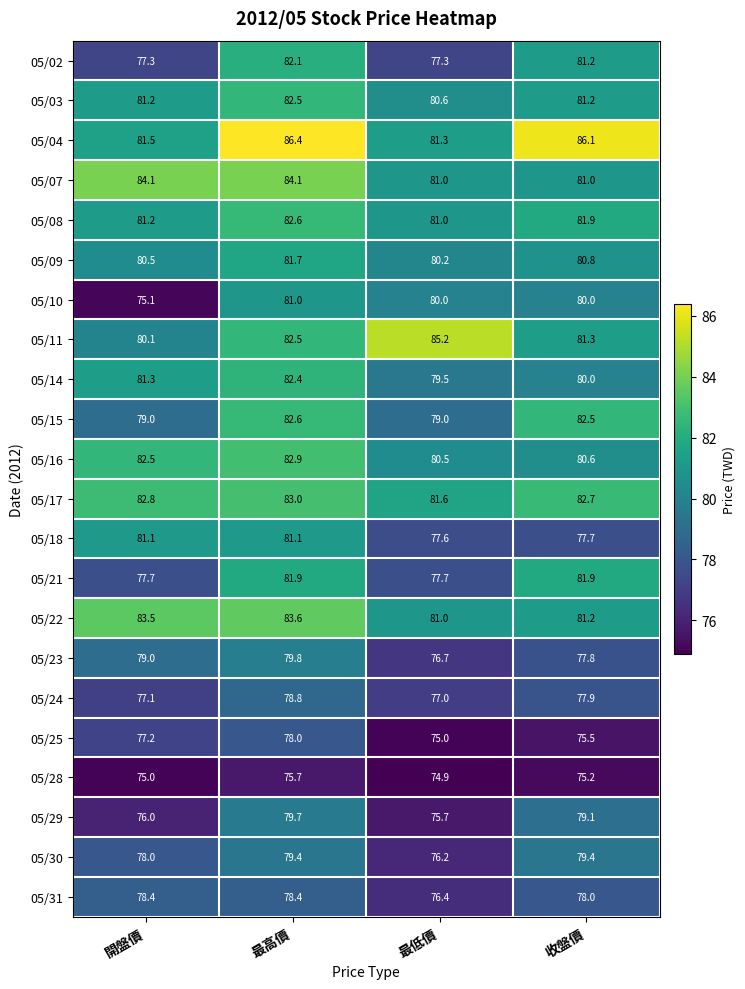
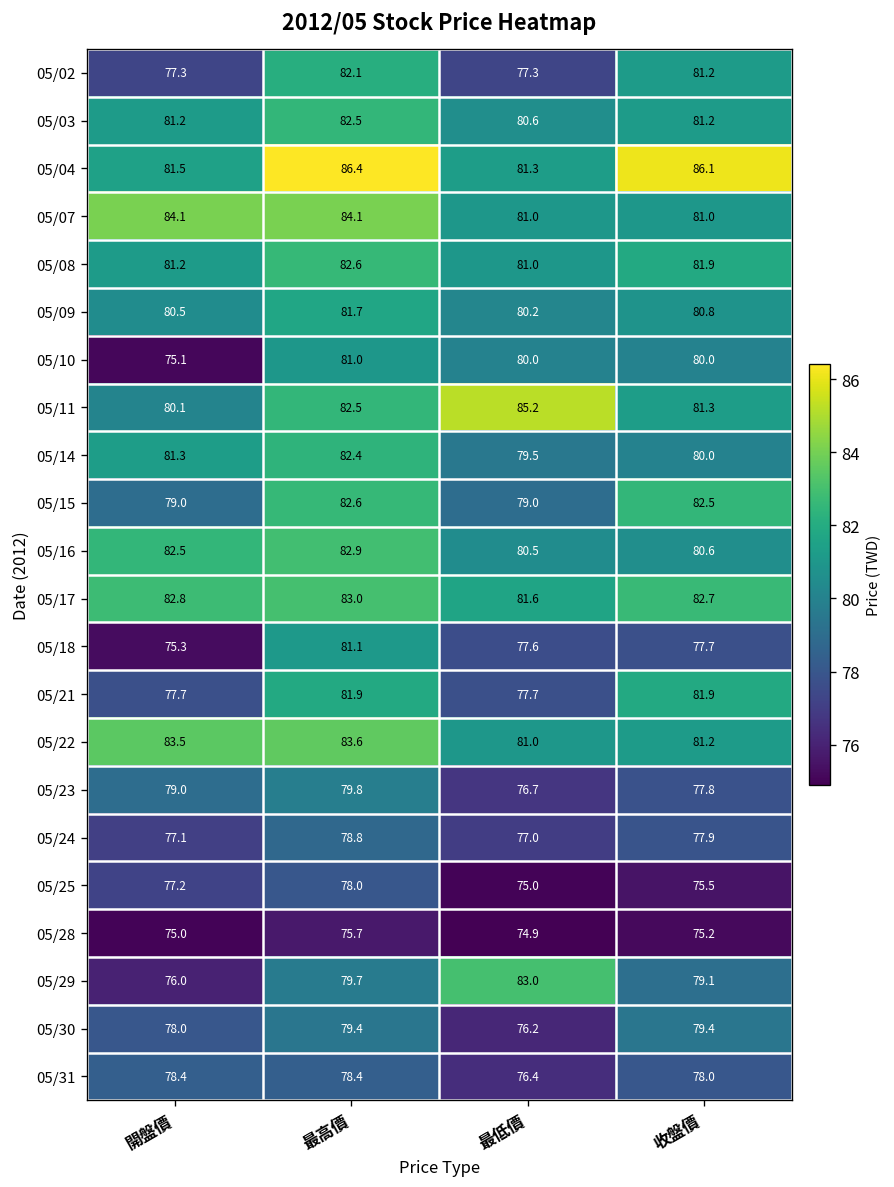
  {
    "05/02": {
      "開盤價": 77.3,
      "最高價": 82.1,
      "最低價": 77.3,
      "收盤價": 81.2
    },
    "05/03": {
      "開盤價": 81.2,
      "最高價": 82.5,
      "最低價": 80.6,
      "收盤價": 81.2
    },
    "05/04": {
      "開盤價": 81.5,
      "最高價": 86.4,
      "最低價": 81.3,
      "收盤價": 86.1
    },
    "05/07": {
      "開盤價": 84.1,
      "最高價": 84.1,
      "最低價": 81.0,
      "收盤價": 81.0
    },
    "05/08": {
      "開盤價": 81.2,
      "最高價": 82.6,
      "最低價": 81.0,
      "收盤價": 81.9
    },
    "05/09": {
      "開盤價": 80.5,
      "最高價": 81.7,
      "最低價": 80.2,
      "收盤價": 80.8
    },
    "05/10": {
      "開盤價": 75.1,
      "最高價": 81.0,
      "最低價": 80.0,
      "收盤價": 80.0
    },
    "05/11": {
      "開盤價": 80.1,
      "最高價": 82.5,
      "最低價": 85.2,
      "收盤價": 81.3
    },
    "05/14": {
      "開盤價": 81.3,
      "最高價": 82.4,
      "最低價": 79.5,
      "收盤價": 80.0
    },
    "05/15": {
      "開盤價": 79.0,
      "最高價": 82.6,
      "最低價": 79.0,
      "收盤價": 82.5
    },
    "05/16": {
      "開盤價": 82.5,
      "最高價": 82.9,
      "最低價": 80.5,
      "收盤價": 80.6
    },
    "05/17": {
      "開盤價": 82.8,
      "最高價": 83.0,
      "最低價": 81.6,
      "收盤價": 82.7
    },
    "05/18": {
-     "開盤價": 81.1,
+     "開盤價": 75.3,
      "最高價": 81.1,
      "最低價": 77.6,
      "收盤價": 77.7
    },
    "05/21": {
      "開盤價": 77.7,
      "最高價": 81.9,
      "最低價": 77.7,
      "收盤價": 81.9
    },
    "05/22": {
      "開盤價": 83.5,
      "最高價": 83.6,
      "最低價": 81.0,
      "收盤價": 81.2
    },
    "05/23": {
      "開盤價": 79.0,
      "最高價": 79.8,
      "最低價": 76.7,
      "收盤價": 77.8
    },
    "05/24": {
      "開盤價": 77.1,
      "最高價": 78.8,
      "最低價": 77.0,
      "收盤價": 77.9
    },
    "05/25": {
      "開盤價": 77.2,
      "最高價": 78.0,
      "最低價": 75.0,
      "收盤價": 75.5
    },
    "05/28": {
      "開盤價": 75.0,
      "最高價": 75.7,
      "最低價": 74.9,
      "收盤價": 75.2
    },
    "05/29": {
      "開盤價": 76.0,
      "最高價": 79.7,
-     "最低價": 75.7,
+     "最低價": 83.0,
      "收盤價": 79.1
    },
    "05/30": {
      "開盤價": 78.0,
      "最高價": 79.4,
      "最低價": 76.2,
      "收盤價": 79.4
    },
    "05/31": {
      "開盤價": 78.4,
      "最高價": 78.4,
      "最低價": 76.4,
      "收盤價": 78.0
    }
  }
